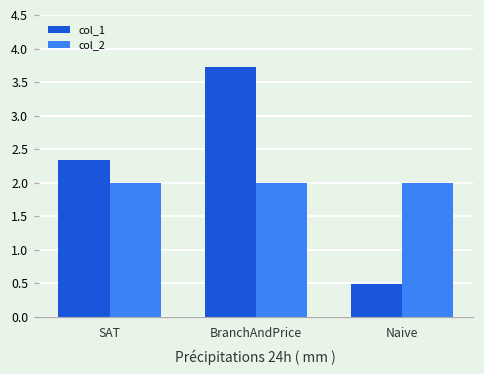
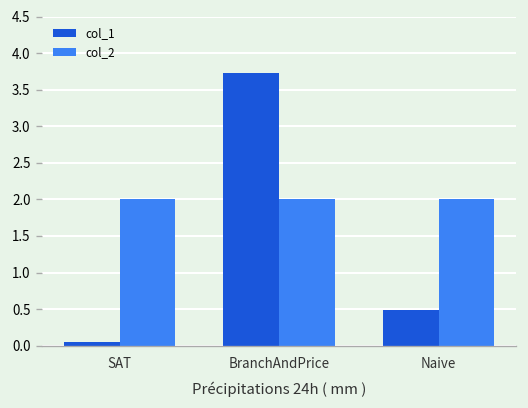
  {
    "col_1": {
-     "SAT": 2.3,
+     "SAT": 0.0,
      "BranchAndPrice": 3.7,
      "Naive": 0.5
    },
    "col_2": {
      "SAT": 2.0,
      "BranchAndPrice": 2.0,
      "Naive": 2.0
    }
  }
